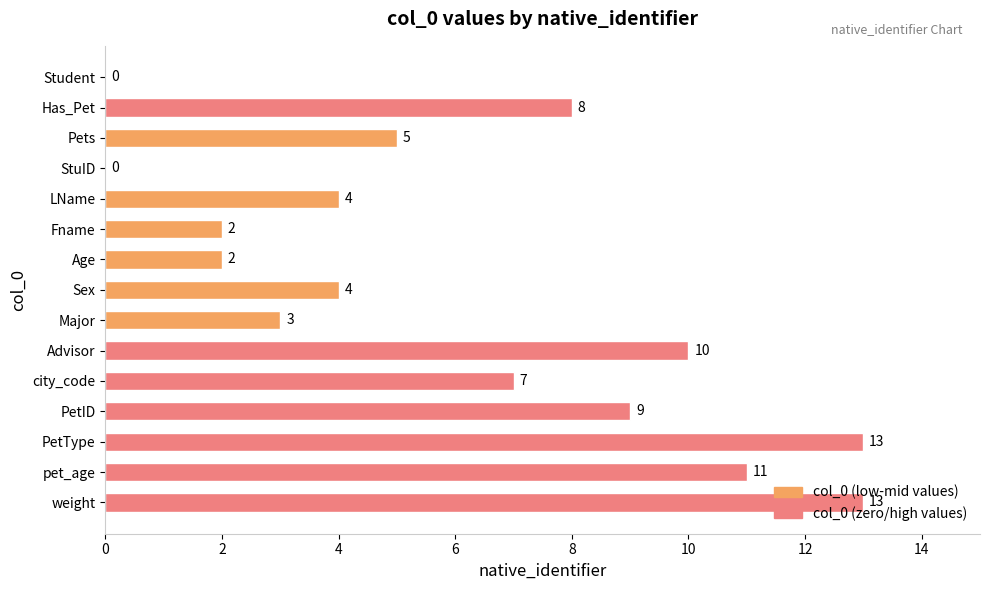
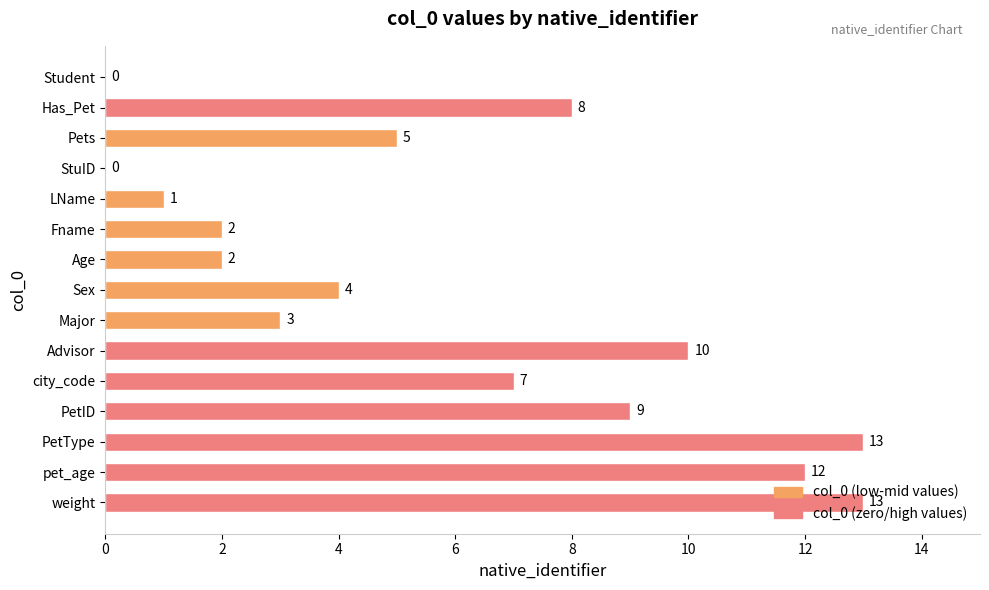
  {
    "Student": 0,
    "Has_Pet": 8,
    "Pets": 5,
    "StuID": 0,
-   "LName": 4,
+   "LName": 1,
    "Fname": 2,
    "Age": 2,
    "Sex": 4,
    "Major": 3,
    "Advisor": 10,
    "city_code": 7,
    "PetID": 9,
    "PetType": 13,
-   "pet_age": 11,
+   "pet_age": 12,
    "weight": 13
  }
